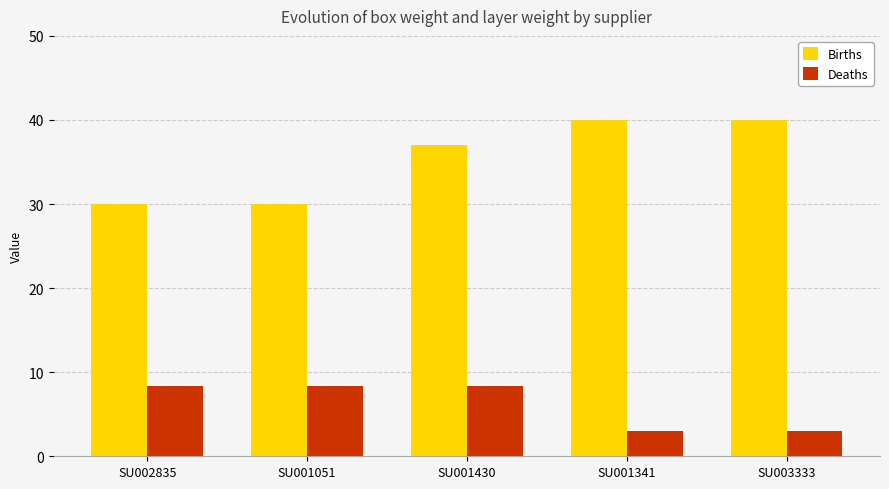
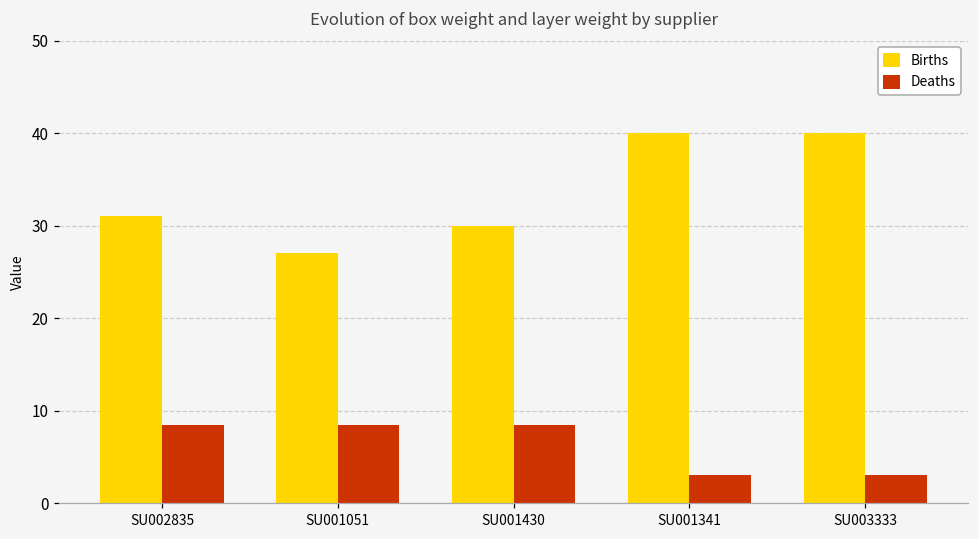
  {
    "Births": {
-     "SU002835": 30,
-     "SU001051": 30,
-     "SU001430": 37,
+     "SU002835": 31,
+     "SU001051": 27,
+     "SU001430": 30,
      "SU001341": 40,
      "SU003333": 40
    },
    "Deaths": {
      "SU002835": 8,
      "SU001051": 8,
      "SU001430": 8,
      "SU001341": 3,
      "SU003333": 3
    }
  }
